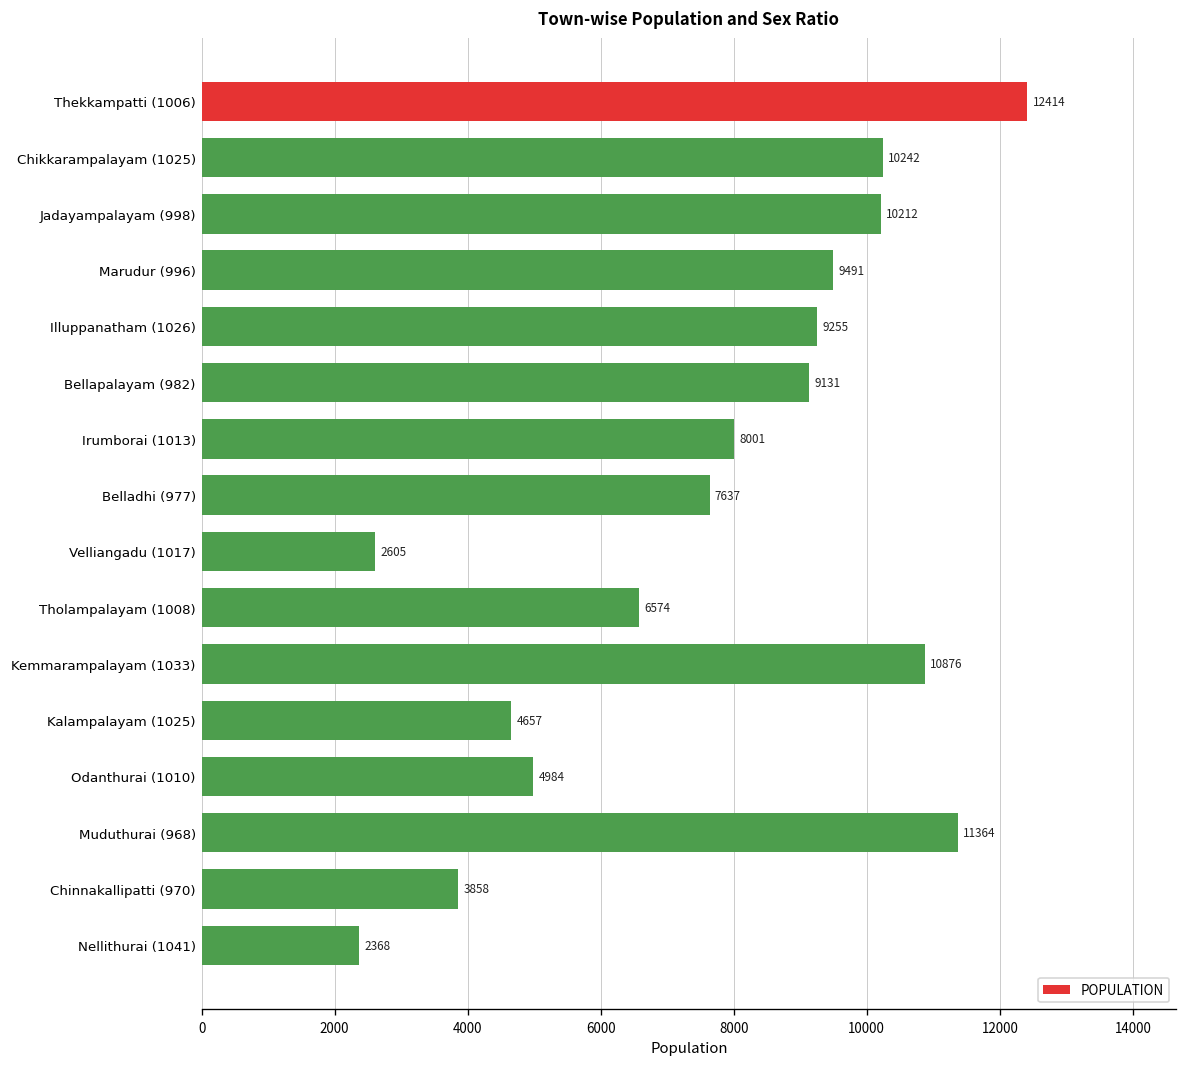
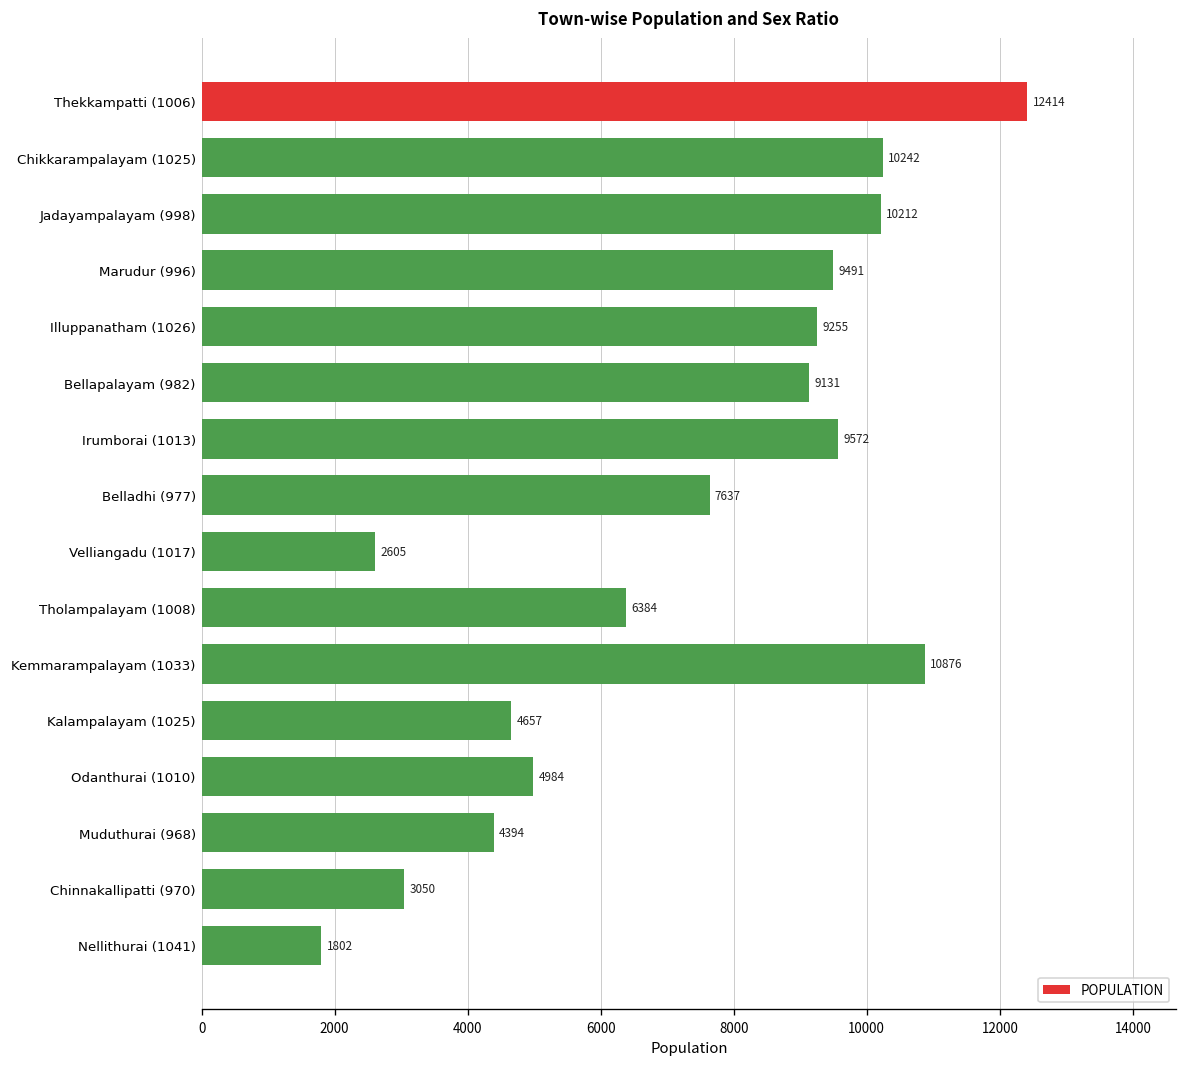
  {
    "Thekkampatti (1006)": 12414,
    "Chikkarampalayam (1025)": 10242,
    "Jadayampalayam (998)": 10212,
    "Marudur (996)": 9491,
    "Illuppanatham (1026)": 9255,
    "Bellapalayam (982)": 9131,
-   "Irumborai (1013)": 8001,
+   "Irumborai (1013)": 9572,
    "Belladhi (977)": 7637,
    "Velliangadu (1017)": 2605,
-   "Tholampalayam (1008)": 6574,
+   "Tholampalayam (1008)": 6384,
    "Kemmarampalayam (1033)": 10876,
    "Kalampalayam (1025)": 4657,
    "Odanthurai (1010)": 4984,
-   "Muduthurai (968)": 11364,
-   "Chinnakallipatti (970)": 3858,
-   "Nellithurai (1041)": 2368
+   "Muduthurai (968)": 4394,
+   "Chinnakallipatti (970)": 3050,
+   "Nellithurai (1041)": 1802
  }
